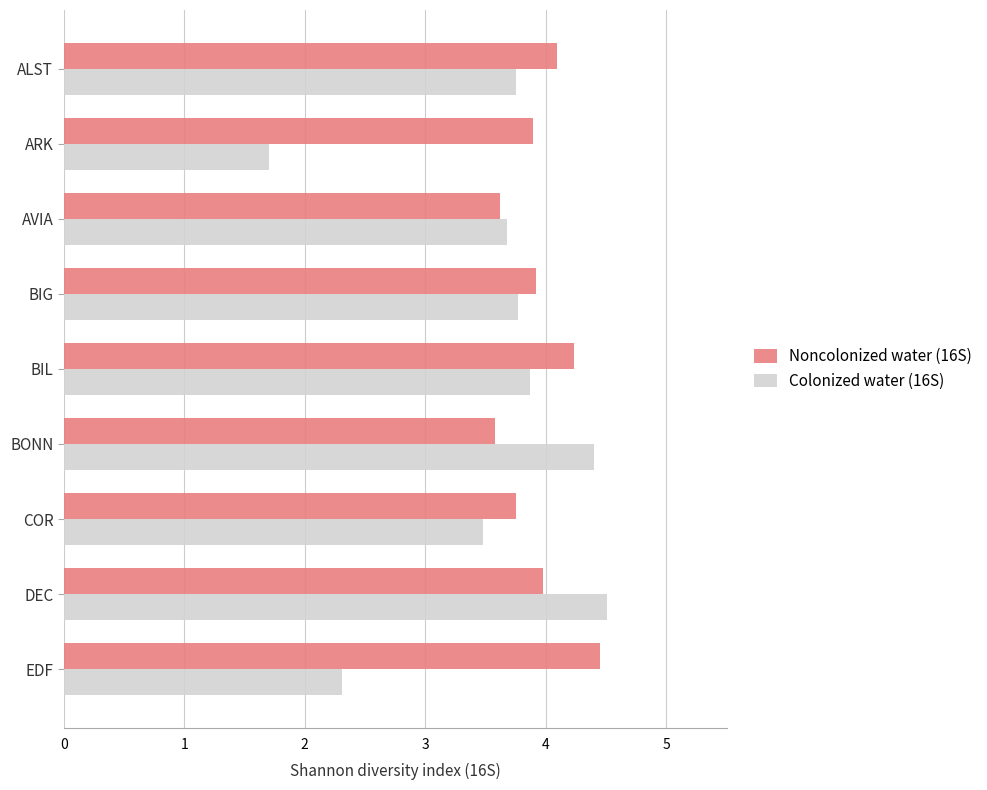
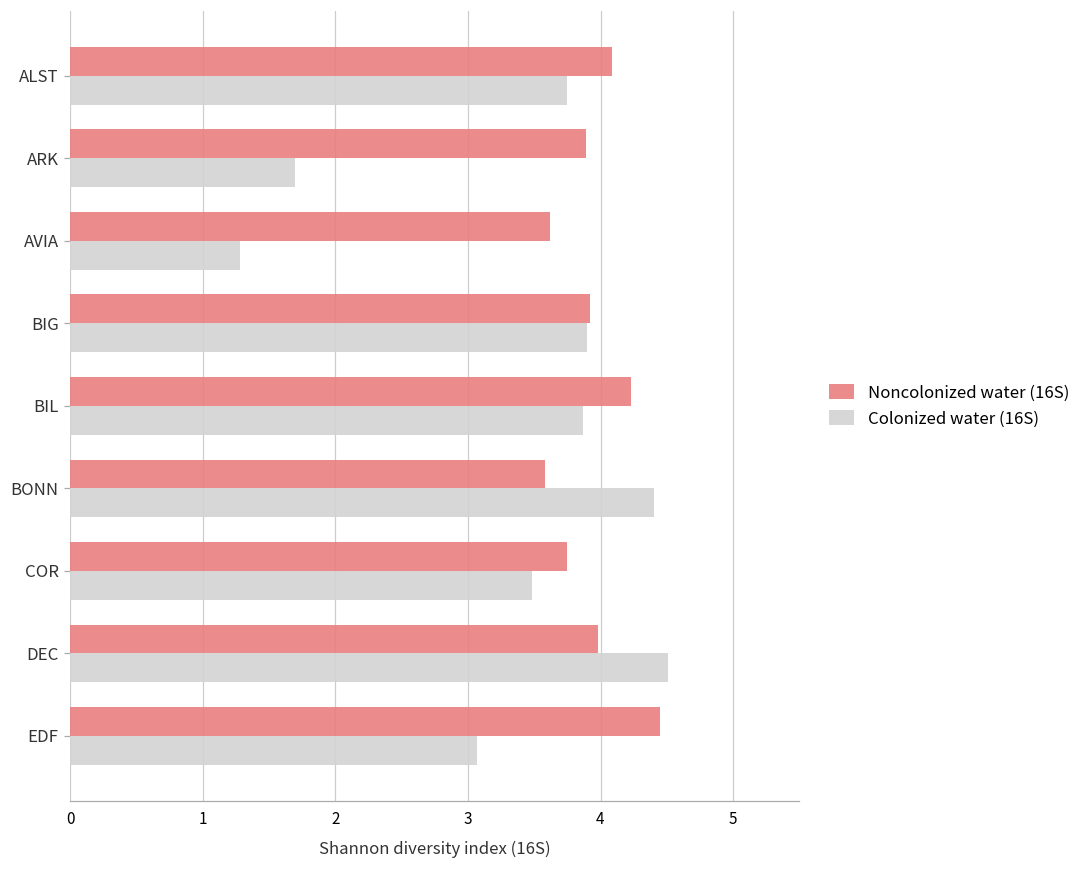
  {
    "Noncolonized water (16S)": {
      "ALST": 4.09,
      "ARK": 3.89,
      "AVIA": 3.62,
      "BIG": 3.92,
      "BIL": 4.23,
      "BONN": 3.58,
      "COR": 3.75,
      "DEC": 3.98,
      "EDF": 4.45
    },
    "Colonized water (16S)": {
      "ALST": 3.75,
      "ARK": 1.70,
-     "AVIA": 3.68,
-     "BIG": 3.77,
+     "AVIA": 1.28,
+     "BIG": 3.90,
      "BIL": 3.87,
      "BONN": 4.40,
      "COR": 3.48,
      "DEC": 4.51,
-     "EDF": 2.31
+     "EDF": 3.07
    }
  }
